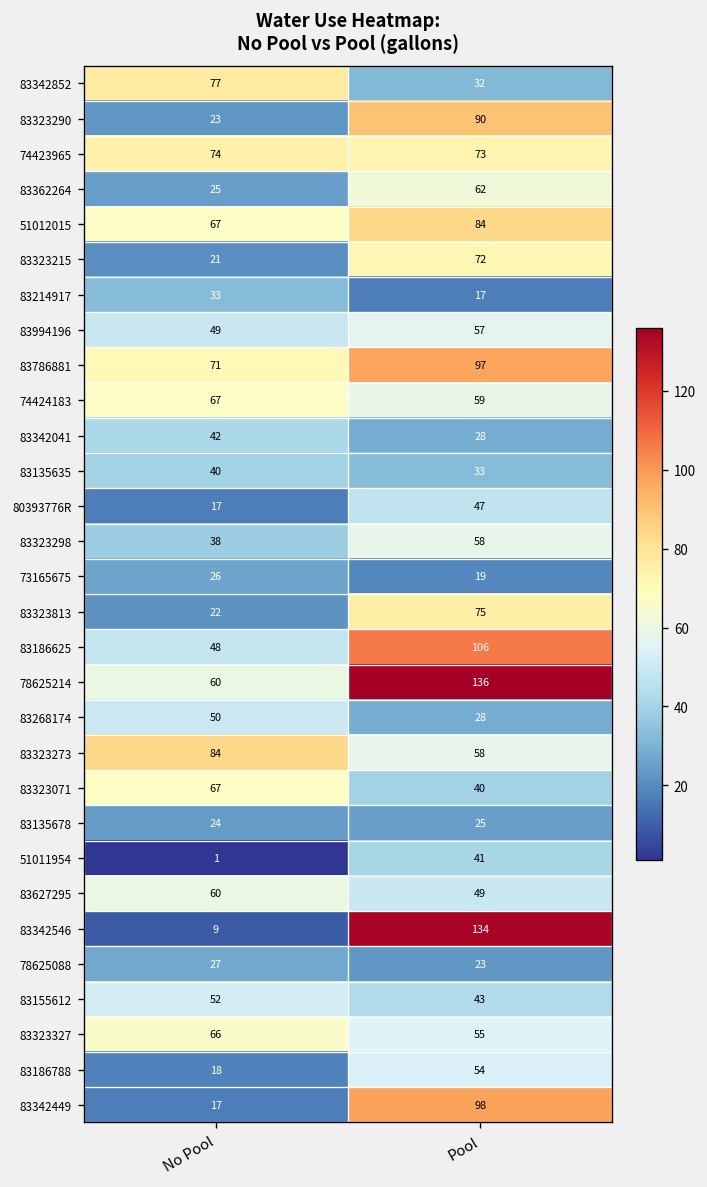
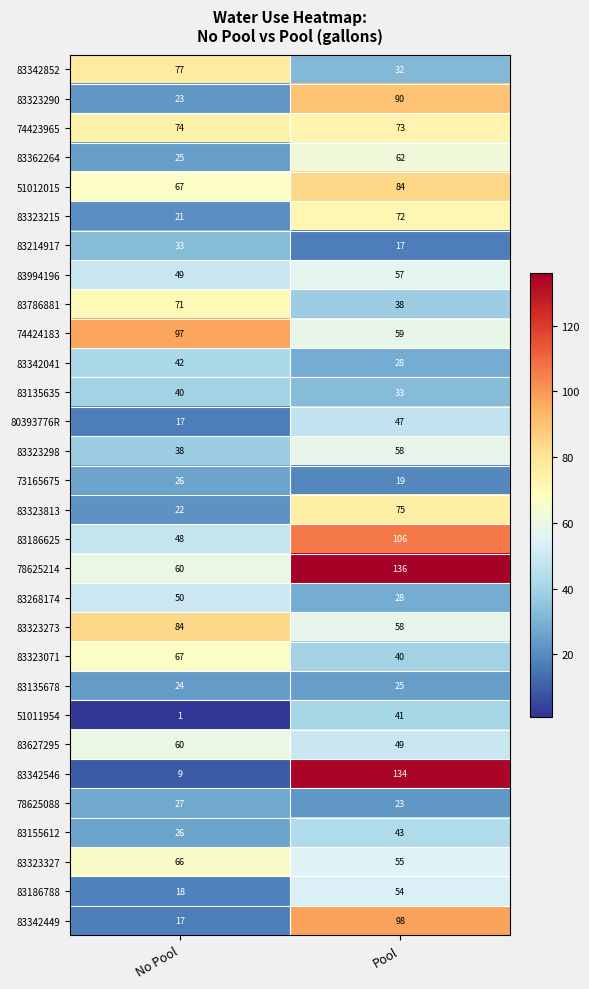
  {
    "83342852": {
      "No Pool": 77,
      "Pool": 32
    },
    "83323290": {
      "No Pool": 23,
      "Pool": 90
    },
    "74423965": {
      "No Pool": 74,
      "Pool": 73
    },
    "83362264": {
      "No Pool": 25,
      "Pool": 62
    },
    "51012015": {
      "No Pool": 67,
      "Pool": 84
    },
    "83323215": {
      "No Pool": 21,
      "Pool": 72
    },
    "83214917": {
      "No Pool": 33,
      "Pool": 17
    },
    "83994196": {
      "No Pool": 49,
      "Pool": 57
    },
    "83786881": {
      "No Pool": 71,
-     "Pool": 97
+     "Pool": 38
    },
    "74424183": {
-     "No Pool": 67,
+     "No Pool": 97,
      "Pool": 59
    },
    "83342041": {
      "No Pool": 42,
      "Pool": 28
    },
    "83135635": {
      "No Pool": 40,
      "Pool": 33
    },
    "80393776R": {
      "No Pool": 17,
      "Pool": 47
    },
    "83323298": {
      "No Pool": 38,
      "Pool": 58
    },
    "73165675": {
      "No Pool": 26,
      "Pool": 19
    },
    "83323813": {
      "No Pool": 22,
      "Pool": 75
    },
    "83186625": {
      "No Pool": 48,
      "Pool": 106
    },
    "78625214": {
      "No Pool": 60,
      "Pool": 136
    },
    "83268174": {
      "No Pool": 50,
      "Pool": 28
    },
    "83323273": {
      "No Pool": 84,
      "Pool": 58
    },
    "83323071": {
      "No Pool": 67,
      "Pool": 40
    },
    "83135678": {
      "No Pool": 24,
      "Pool": 25
    },
    "51011954": {
      "No Pool": 1,
      "Pool": 41
    },
    "83627295": {
      "No Pool": 60,
      "Pool": 49
    },
    "83342546": {
      "No Pool": 9,
      "Pool": 134
    },
    "78625088": {
      "No Pool": 27,
      "Pool": 23
    },
    "83155612": {
-     "No Pool": 52,
+     "No Pool": 26,
      "Pool": 43
    },
    "83323327": {
      "No Pool": 66,
      "Pool": 55
    },
    "83186788": {
      "No Pool": 18,
      "Pool": 54
    },
    "83342449": {
      "No Pool": 17,
      "Pool": 98
    }
  }
